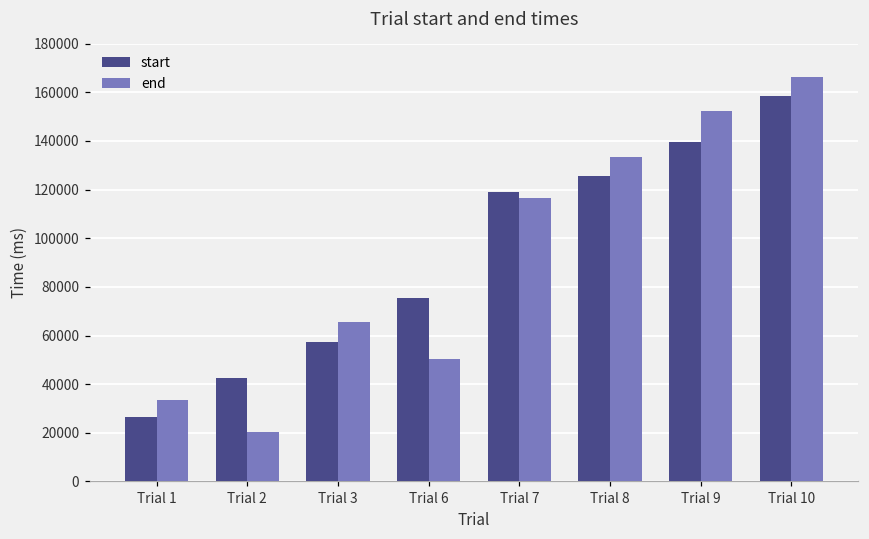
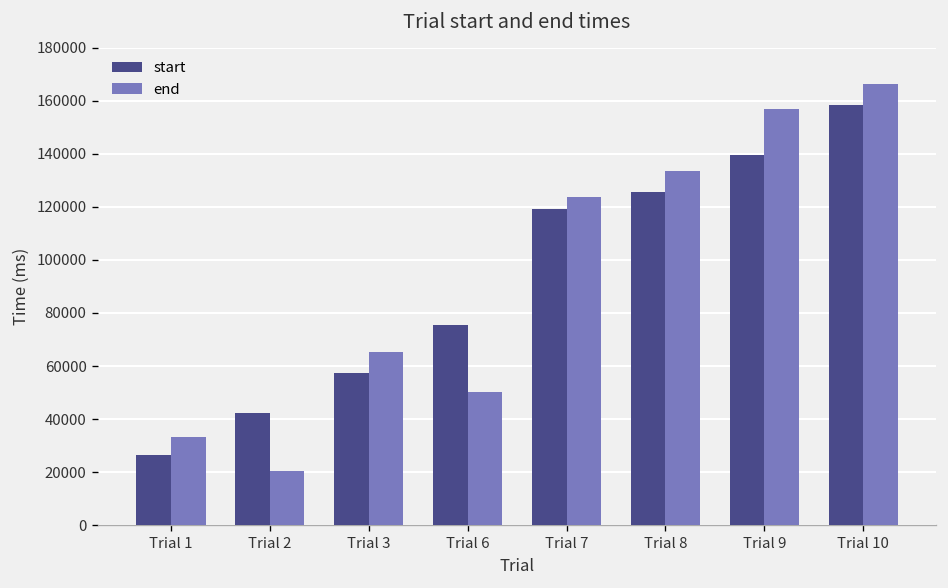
  {
    "start": {
      "Trial 1": 26000,
      "Trial 2": 42000,
      "Trial 3": 57000,
      "Trial 6": 75000,
      "Trial 7": 119000,
      "Trial 8": 125000,
      "Trial 9": 139000,
      "Trial 10": 158000
    },
    "end": {
      "Trial 1": 33000,
      "Trial 2": 20000,
      "Trial 3": 65000,
      "Trial 6": 50000,
-     "Trial 7": 116000,
+     "Trial 7": 124000,
      "Trial 8": 133000,
-     "Trial 9": 152000,
+     "Trial 9": 157000,
      "Trial 10": 166000
    }
  }
